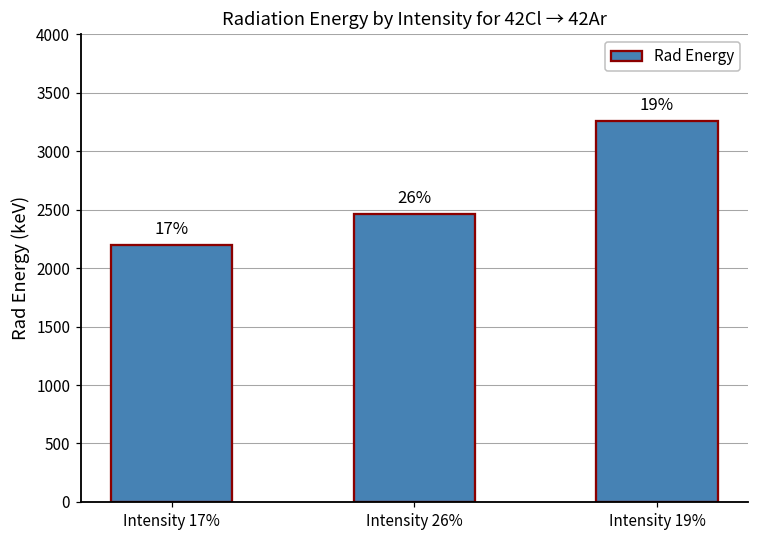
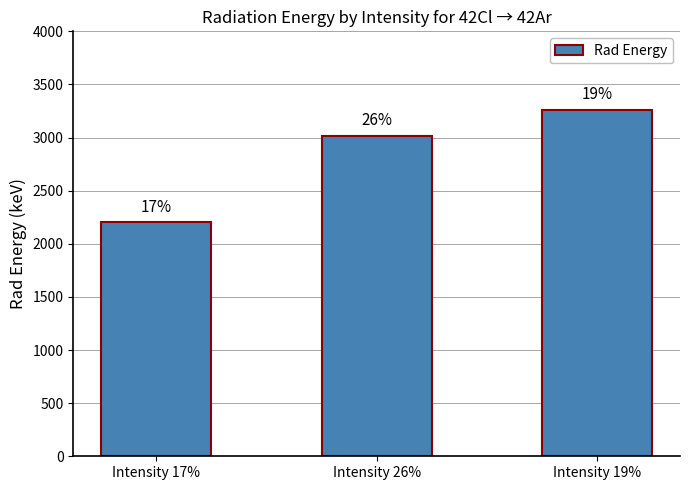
  {
-   "Intensity 26%": 2460
+   "Intensity 26%": 3020
  }
